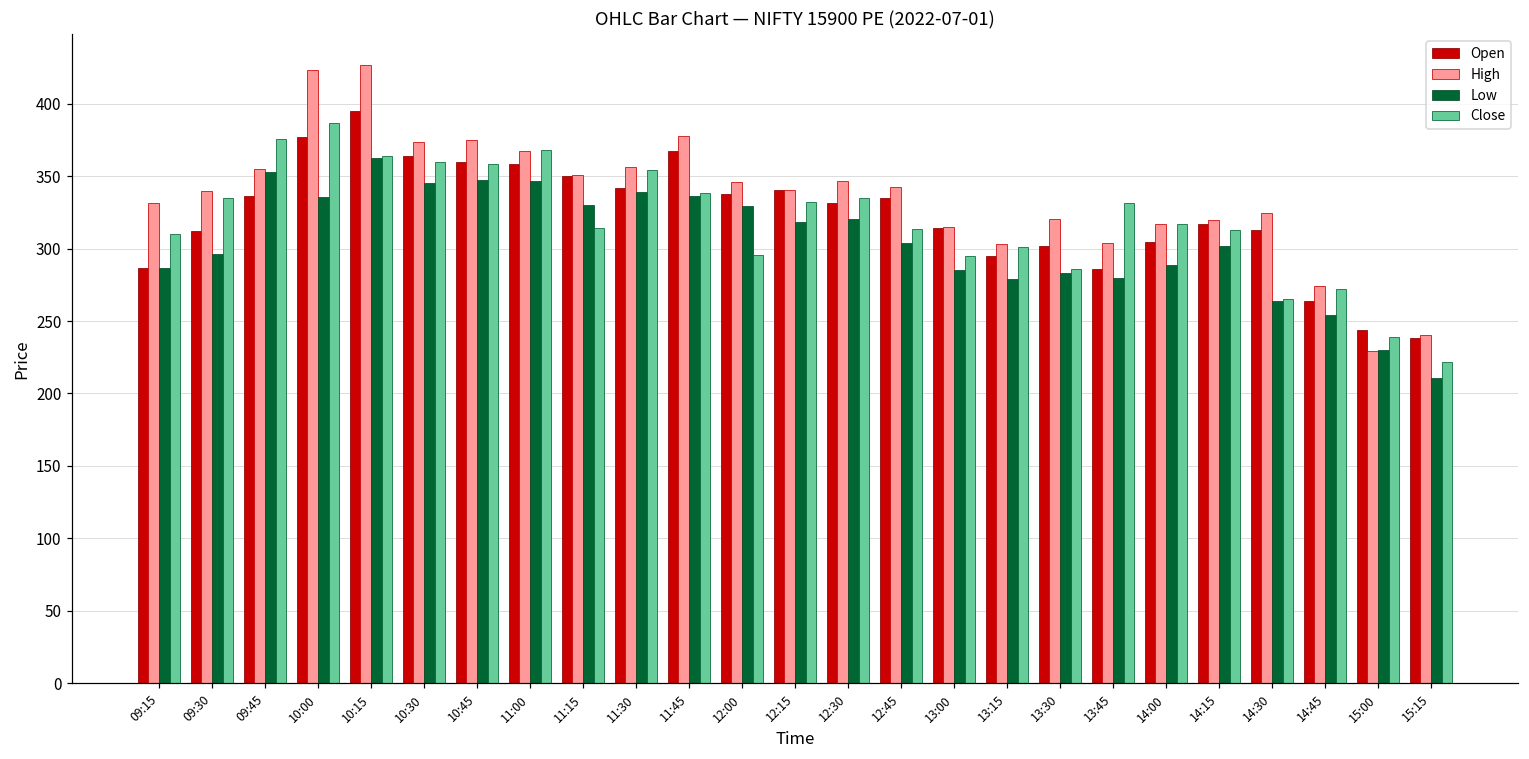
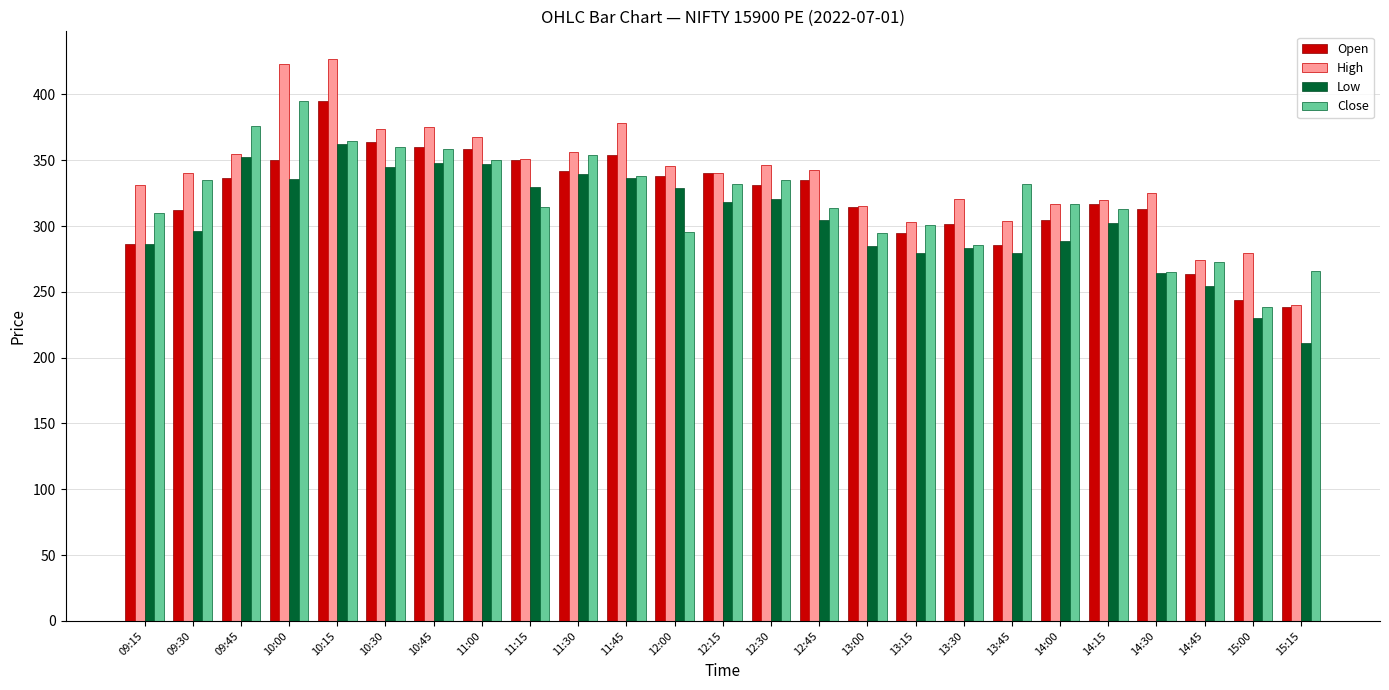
  {
    "Open": {
      "09:15": 287,
      "09:30": 312,
      "09:45": 336,
-     "10:00": 377,
+     "10:00": 351,
      "10:15": 395,
      "10:30": 364,
      "10:45": 360,
      "11:00": 358,
      "11:15": 350,
      "11:30": 342,
-     "11:45": 367,
+     "11:45": 354,
      "12:00": 338,
      "12:15": 341,
      "12:30": 332,
      "12:45": 335,
      "13:00": 314,
      "13:15": 295,
      "13:30": 302,
      "13:45": 286,
      "14:00": 305,
      "14:15": 317,
      "14:30": 313,
      "14:45": 264,
      "15:00": 244,
      "15:15": 238
    },
    "High": {
      "09:15": 331,
      "09:30": 340,
      "09:45": 355,
      "10:00": 423,
      "10:15": 427,
      "10:30": 374,
      "10:45": 375,
      "11:00": 368,
      "11:15": 351,
      "11:30": 356,
      "11:45": 378,
      "12:00": 346,
      "12:15": 341,
      "12:30": 347,
      "12:45": 343,
      "13:00": 315,
      "13:15": 303,
      "13:30": 320,
      "13:45": 304,
      "14:00": 317,
      "14:15": 320,
      "14:30": 325,
      "14:45": 274,
-     "15:00": 229,
+     "15:00": 280,
      "15:15": 240
    },
    "Low": {
      "09:15": 287,
      "09:30": 296,
      "09:45": 353,
      "10:00": 336,
      "10:15": 363,
      "10:30": 345,
      "10:45": 348,
      "11:00": 347,
      "11:15": 330,
      "11:30": 339,
      "11:45": 337,
      "12:00": 329,
      "12:15": 319,
      "12:30": 321,
      "12:45": 304,
      "13:00": 285,
      "13:15": 279,
      "13:30": 283,
      "13:45": 280,
      "14:00": 289,
      "14:15": 302,
      "14:30": 264,
      "14:45": 254,
      "15:00": 230,
      "15:15": 211
    },
    "Close": {
      "09:15": 310,
      "09:30": 335,
      "09:45": 376,
-     "10:00": 387,
+     "10:00": 395,
      "10:15": 364,
      "10:30": 360,
      "10:45": 358,
-     "11:00": 368,
+     "11:00": 350,
      "11:15": 315,
      "11:30": 354,
      "11:45": 338,
      "12:00": 296,
      "12:15": 332,
      "12:30": 335,
      "12:45": 314,
      "13:00": 295,
      "13:15": 301,
      "13:30": 286,
      "13:45": 332,
      "14:00": 317,
      "14:15": 313,
      "14:30": 265,
      "14:45": 272,
      "15:00": 239,
-     "15:15": 222
+     "15:15": 266
    }
  }
